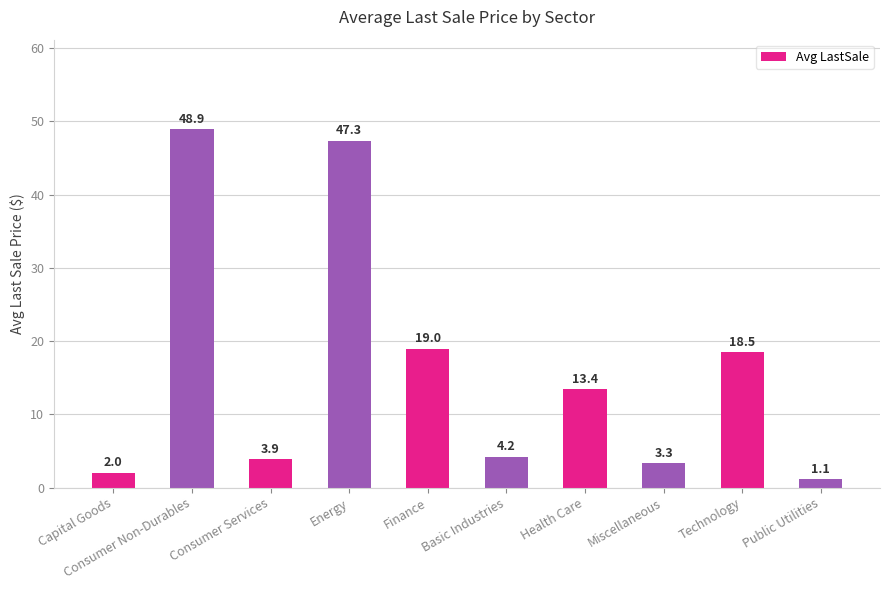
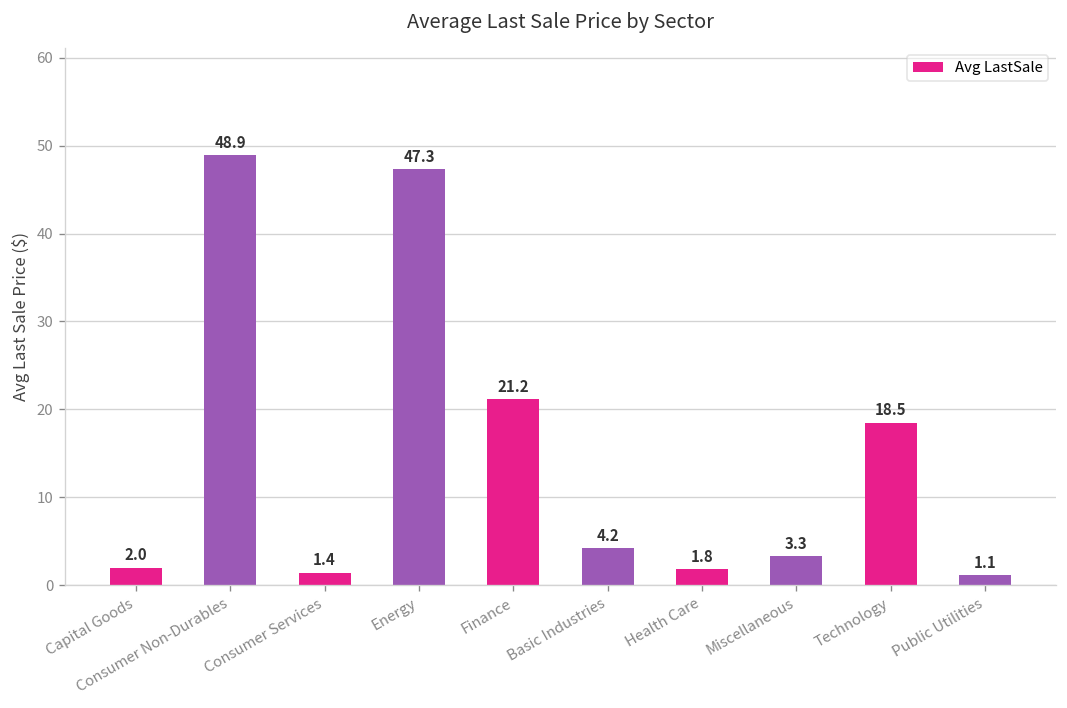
  {
    "Capital Goods": 2.0,
    "Consumer Non-Durables": 48.9,
-   "Consumer Services": 3.9,
+   "Consumer Services": 1.4,
    "Energy": 47.3,
-   "Finance": 19.0,
+   "Finance": 21.2,
    "Basic Industries": 4.2,
-   "Health Care": 13.4,
+   "Health Care": 1.8,
    "Miscellaneous": 3.3,
    "Technology": 18.5,
    "Public Utilities": 1.1
  }
